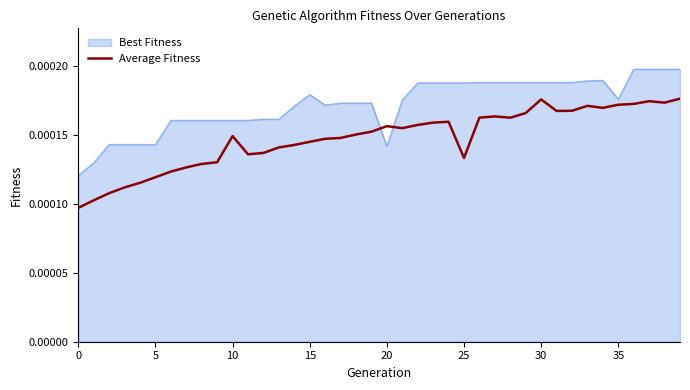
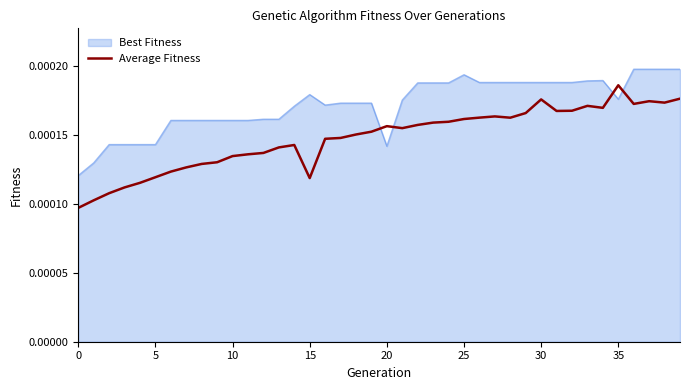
  {
    "Best Fitness": {
      "0": 0.000121,
      "5": 0.000143,
      "10": 0.000161,
      "15": 0.000179,
      "20": 0.000142,
-     "25": 0.000188,
+     "25": 0.000194,
      "30": 0.000188,
      "35": 0.000176
    },
    "Average Fitness": {
      "0": 0.000097,
      "5": 0.000119,
-     "10": 0.000149,
-     "15": 0.000145,
+     "10": 0.000135,
+     "15": 0.000119,
      "20": 0.000156,
-     "25": 0.000133,
+     "25": 0.000162,
      "30": 0.000176,
-     "35": 0.000172
+     "35": 0.000186
    }
  }
